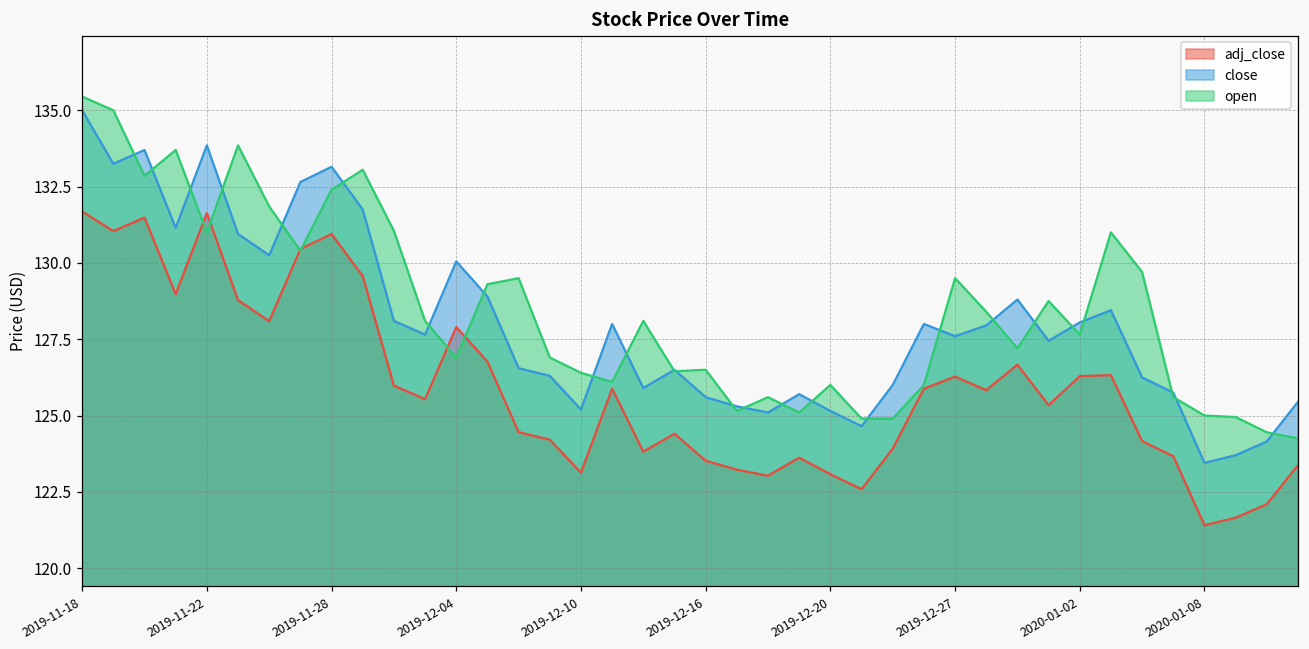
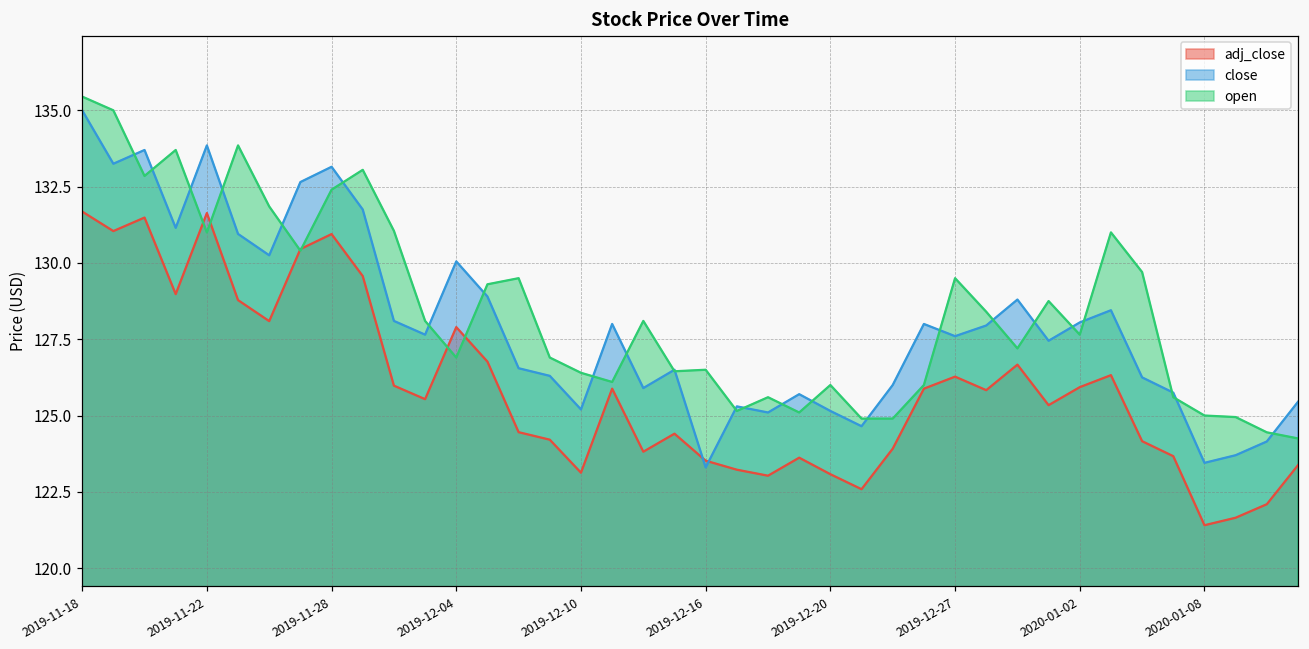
  {
    "adj_close": {
      "2019-11-18": 131.7,
      "2019-11-22": 131.6,
      "2019-11-28": 130.9,
      "2019-12-04": 127.9,
      "2019-12-10": 123.1,
      "2019-12-16": 123.5,
      "2019-12-20": 123.1,
      "2019-12-27": 126.3,
-     "2020-01-02": 126.3,
+     "2020-01-02": 125.9,
      "2020-01-08": 121.4
    },
    "close": {
      "2019-11-18": 135.0,
      "2019-11-22": 133.9,
      "2019-11-28": 133.2,
      "2019-12-04": 130.1,
      "2019-12-10": 125.2,
-     "2019-12-16": 125.6,
+     "2019-12-16": 123.3,
      "2019-12-20": 125.2,
      "2019-12-27": 127.6,
      "2020-01-02": 128.1,
      "2020-01-08": 123.5
    },
    "open": {
      "2019-11-18": 135.5,
      "2019-11-22": 131.0,
      "2019-11-28": 132.4,
      "2019-12-04": 126.9,
      "2019-12-10": 126.4,
      "2019-12-16": 126.5,
      "2019-12-20": 126.0,
      "2019-12-27": 129.5,
      "2020-01-02": 127.7,
      "2020-01-08": 125.0
    }
  }
